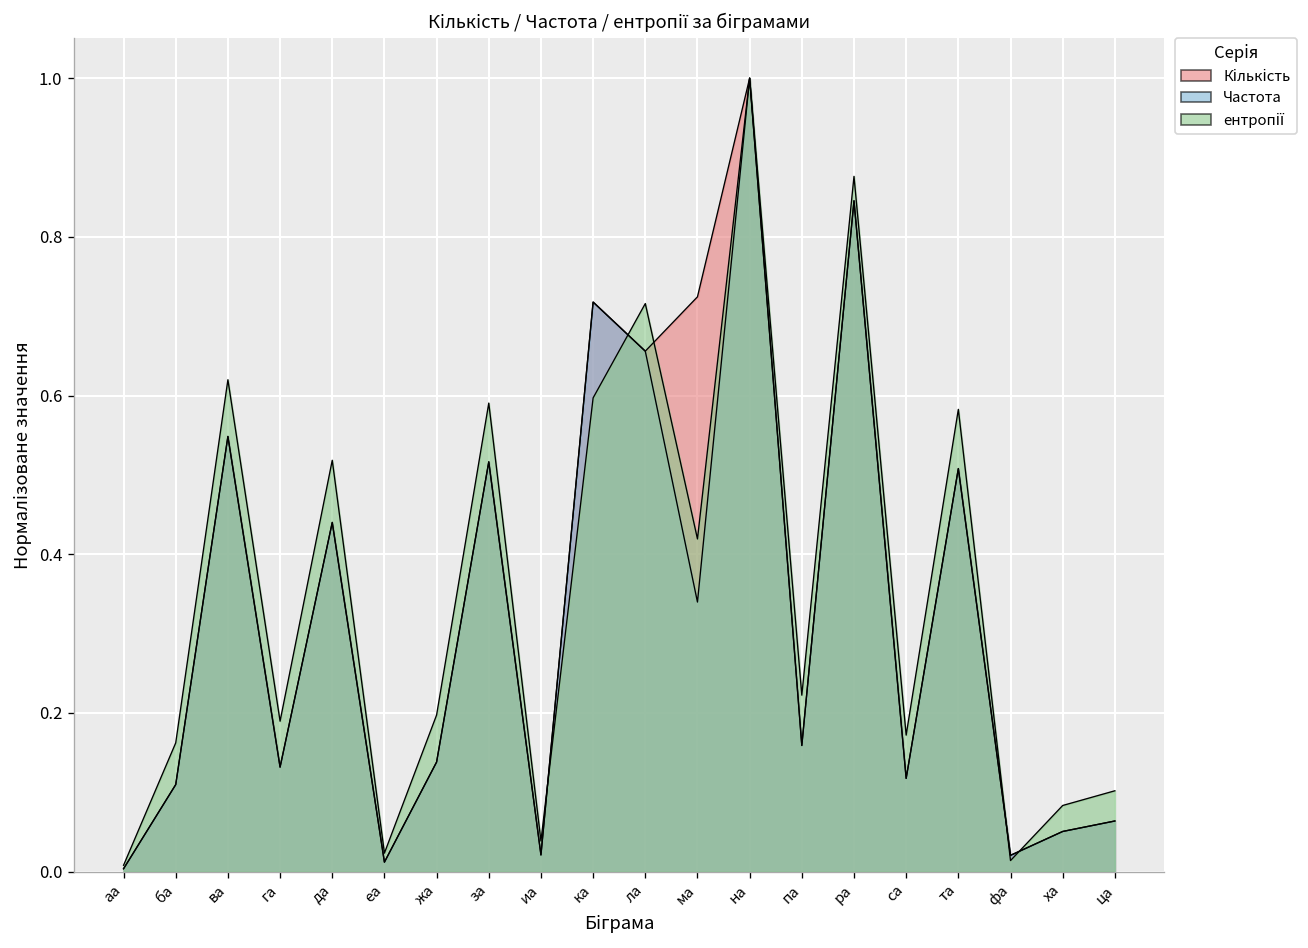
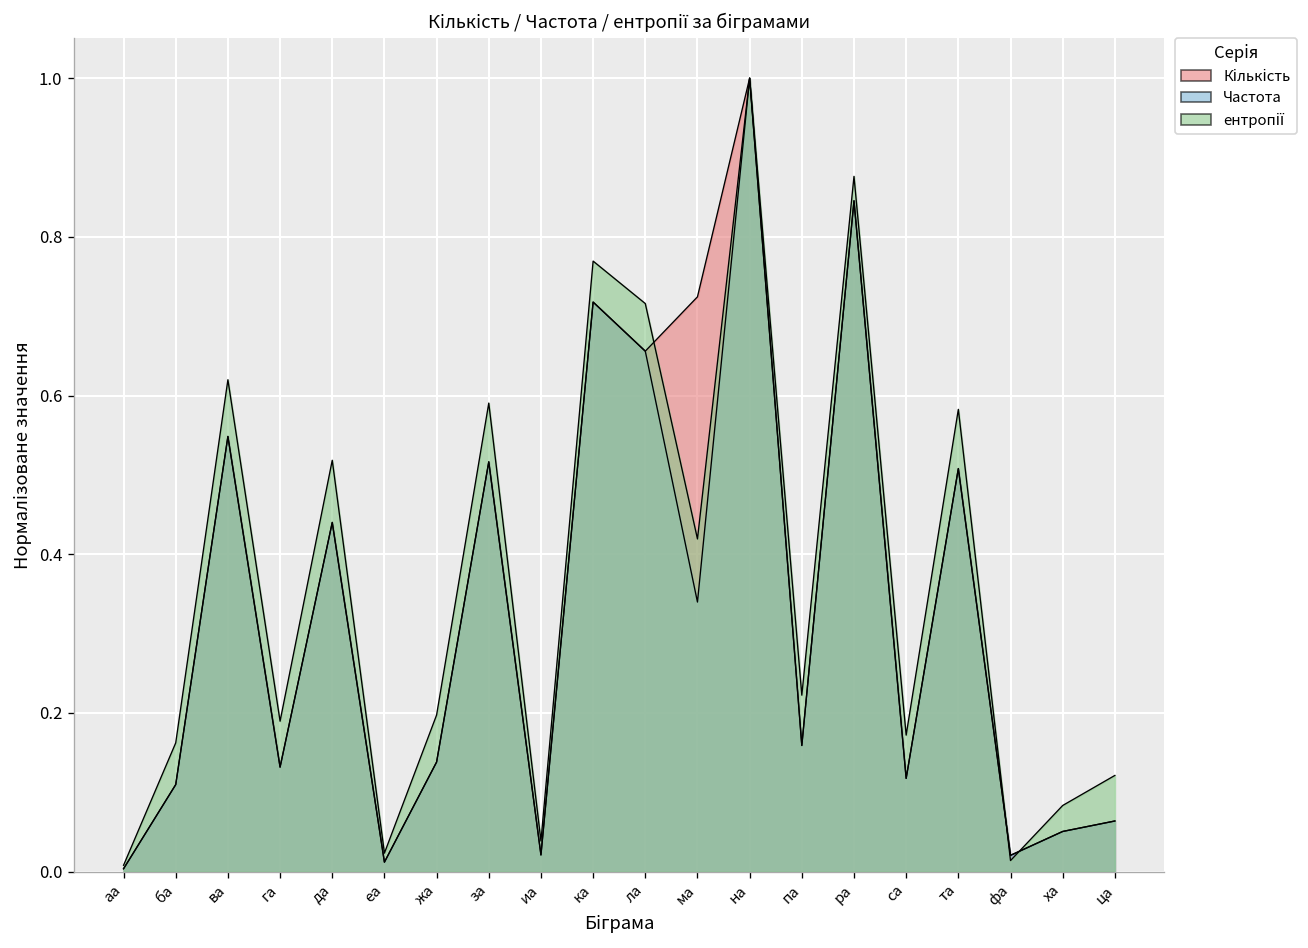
  {
    "Кількість": {
      "ма": 0.72
    },
    "Частота": {
      "ма": 0.34
    },
    "ентропії": {
      "аа": 0.01,
      "ба": 0.16,
      "ва": 0.62,
      "га": 0.19,
      "да": 0.52,
      "еа": 0.02,
      "жа": 0.20,
      "за": 0.59,
      "иа": 0.04,
-     "ка": 0.60,
+     "ка": 0.77,
      "ла": 0.72,
      "ма": 0.42,
      "па": 0.22,
      "ра": 0.88,
      "са": 0.17,
      "та": 0.58,
      "фа": 0.01,
      "ха": 0.08,
-     "ца": 0.10
+     "ца": 0.12
    }
  }
